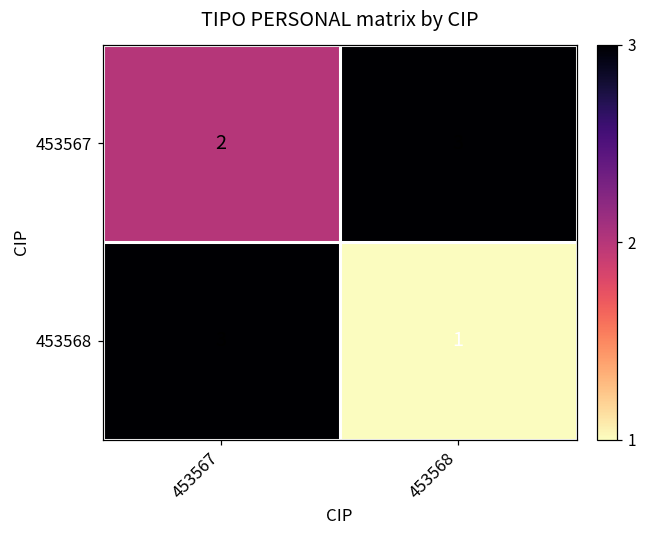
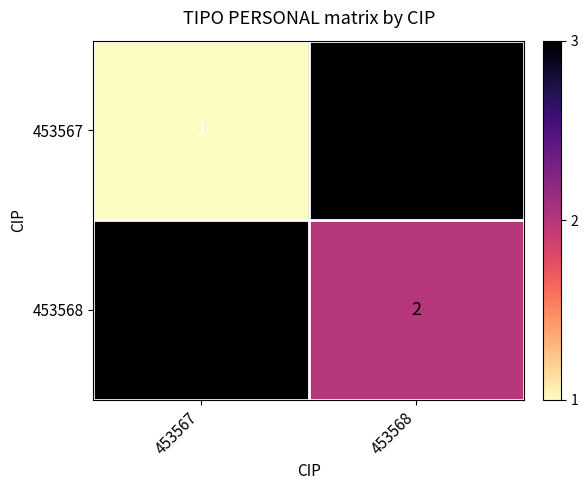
  {
    "453567": {
-     "453567": 2
+     "453567": 1
    },
    "453568": {
-     "453568": 1
+     "453568": 2
    }
  }
